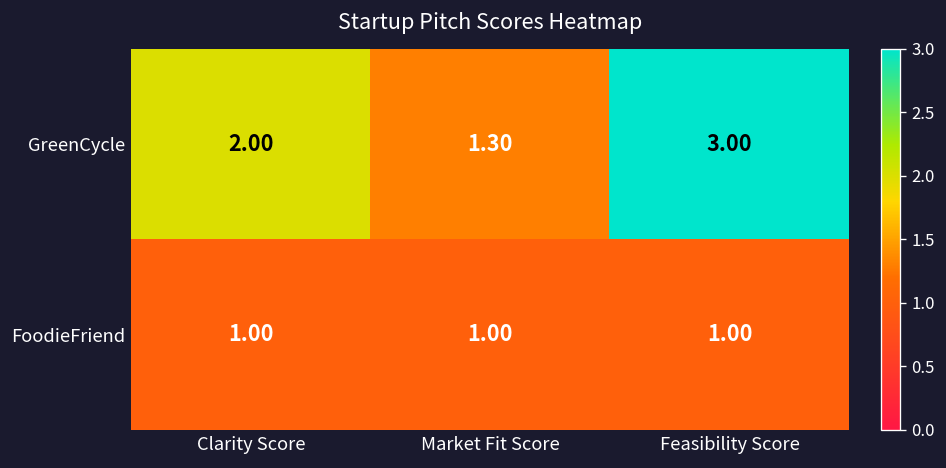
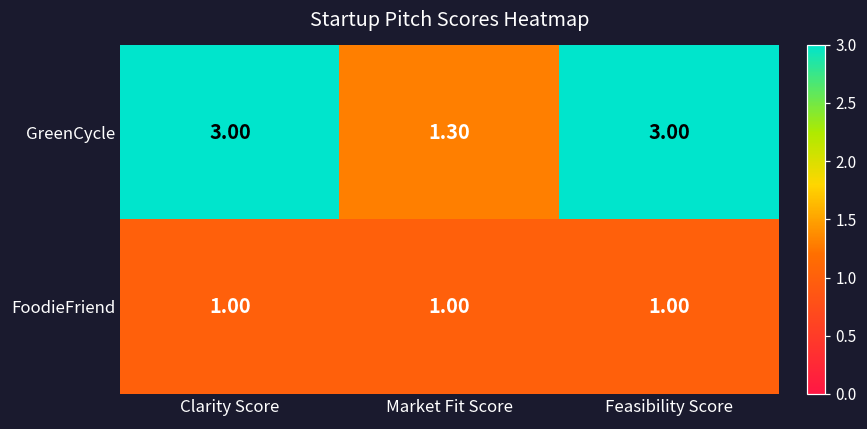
  {
    "GreenCycle": {
-     "Clarity Score": 2.00,
+     "Clarity Score": 3.00,
      "Market Fit Score": 1.30,
      "Feasibility Score": 3.00
    },
    "FoodieFriend": {
      "Clarity Score": 1.00,
      "Market Fit Score": 1.00,
      "Feasibility Score": 1.00
    }
  }
